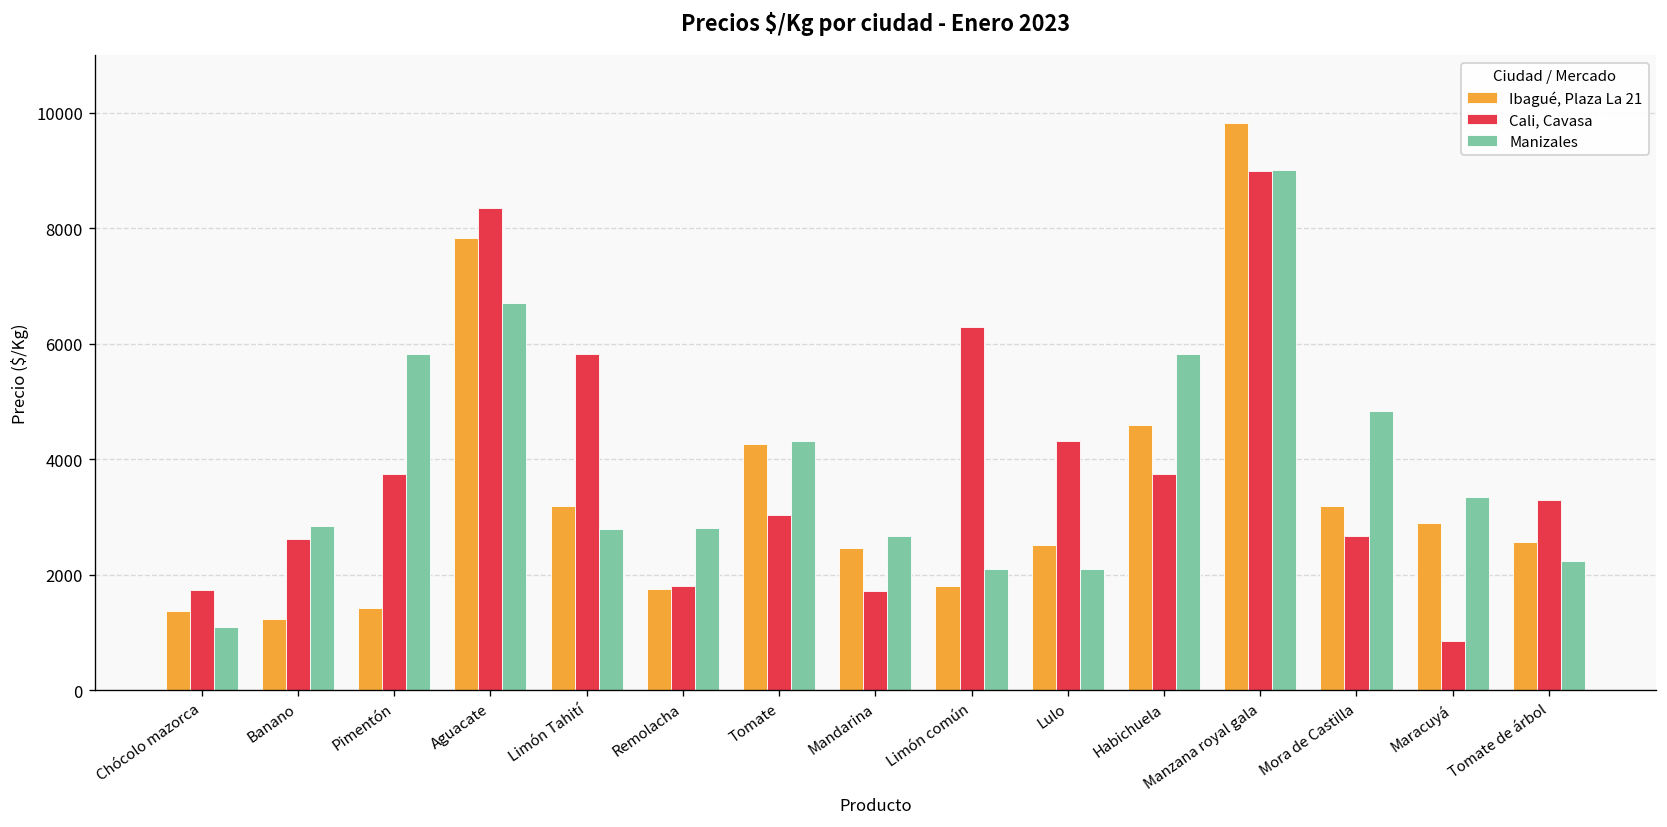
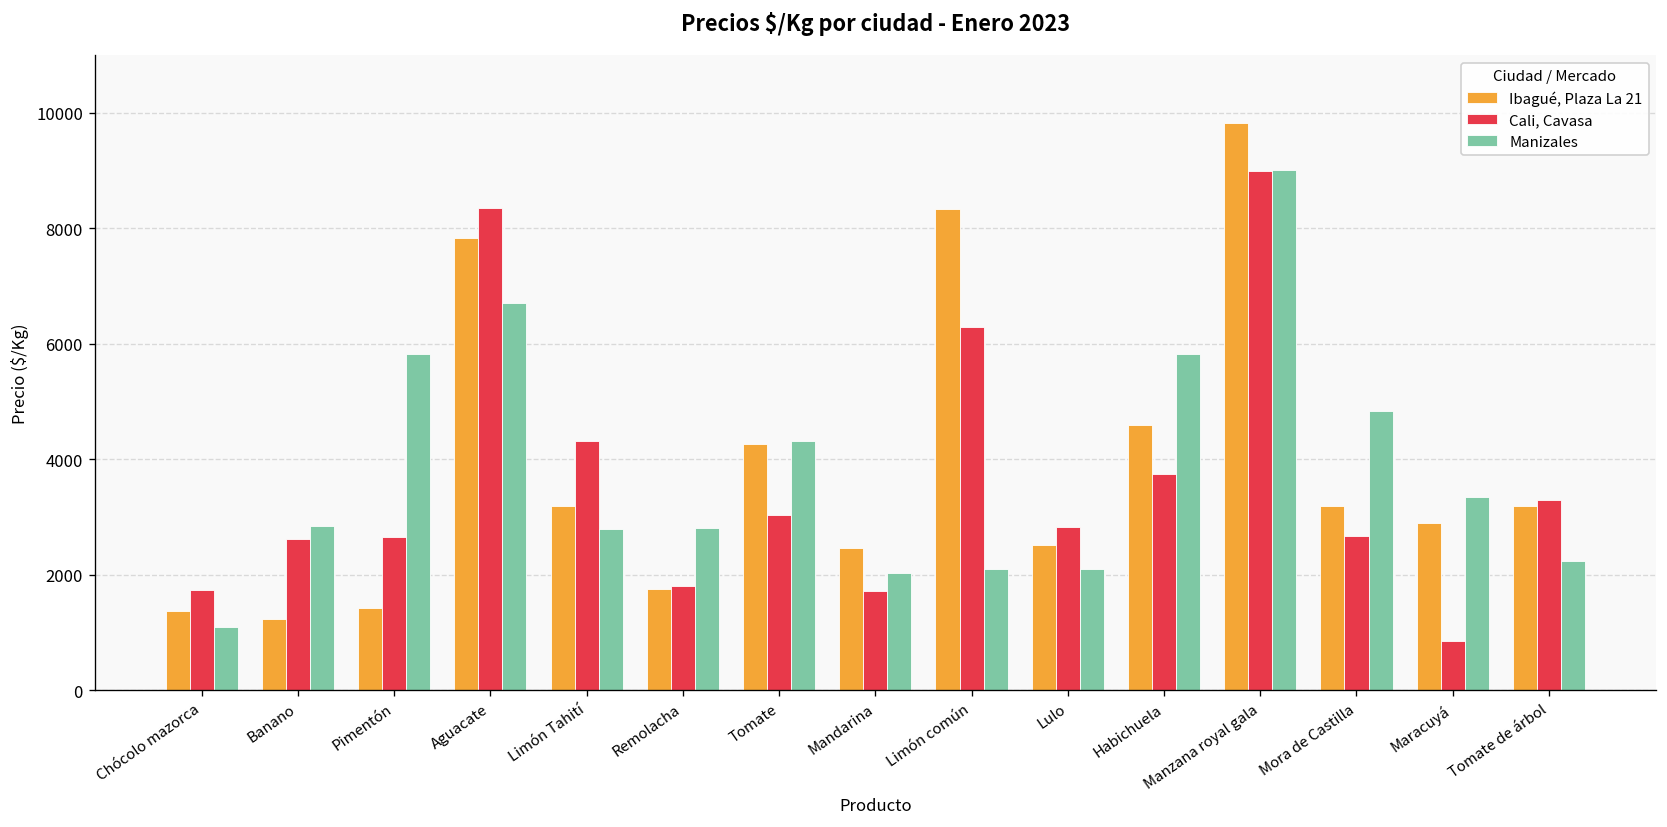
  {
    "Ibagué, Plaza La 21": {
      "Chócolo mazorca": 1400,
      "Banano": 1200,
      "Pimentón": 1400,
      "Aguacate": 7800,
      "Limón Tahití": 3200,
      "Remolacha": 1800,
      "Tomate": 4300,
      "Mandarina": 2500,
-     "Limón común": 1800,
+     "Limón común": 8300,
      "Lulo": 2500,
      "Habichuela": 4600,
      "Manzana royal gala": 9800,
      "Mora de Castilla": 3200,
      "Maracuyá": 2900,
-     "Tomate de árbol": 2600
+     "Tomate de árbol": 3200
    },
    "Cali, Cavasa": {
      "Chócolo mazorca": 1700,
      "Banano": 2600,
-     "Pimentón": 3800,
+     "Pimentón": 2700,
      "Aguacate": 8400,
-     "Limón Tahití": 5800,
+     "Limón Tahití": 4300,
      "Remolacha": 1800,
      "Tomate": 3000,
      "Mandarina": 1700,
      "Limón común": 6300,
-     "Lulo": 4300,
+     "Lulo": 2800,
      "Habichuela": 3800,
      "Manzana royal gala": 9000,
      "Mora de Castilla": 2700,
      "Maracuyá": 800,
      "Tomate de árbol": 3300
    },
    "Manizales": {
      "Chócolo mazorca": 1100,
      "Banano": 2800,
      "Pimentón": 5800,
      "Aguacate": 6700,
      "Limón Tahití": 2800,
      "Remolacha": 2800,
      "Tomate": 4300,
-     "Mandarina": 2700,
+     "Mandarina": 2000,
      "Limón común": 2100,
      "Lulo": 2100,
      "Habichuela": 5800,
      "Manzana royal gala": 9000,
      "Mora de Castilla": 4800,
      "Maracuyá": 3400,
      "Tomate de árbol": 2200
    }
  }
